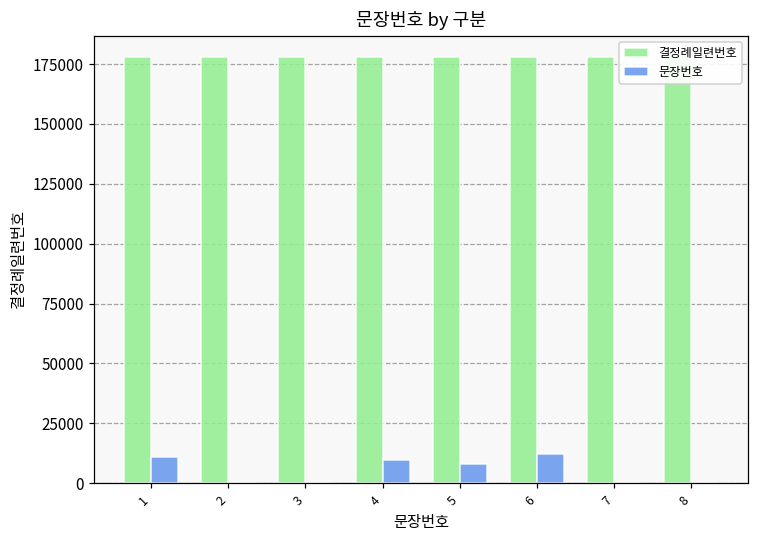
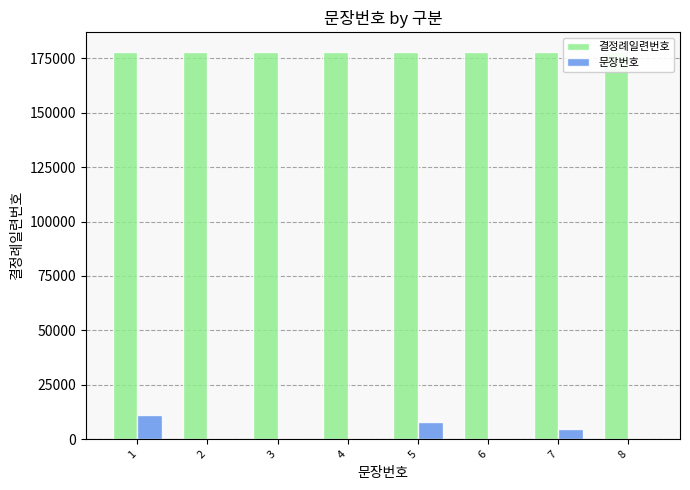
  {
    "결정례일련번호": {
      "1": 178000,
      "2": 178000,
      "3": 178000,
      "4": 178000,
      "5": 178000,
      "6": 178000,
      "7": 178000
    },
    "문장번호": {
      "1": 11000,
-     "4": 10000,
+     "4": 0,
      "5": 8000,
-     "6": 12000,
-     "7": 0
+     "6": 0,
+     "7": 4000
    }
  }
